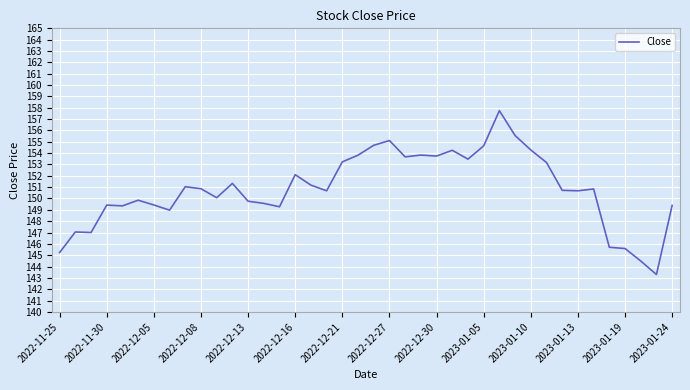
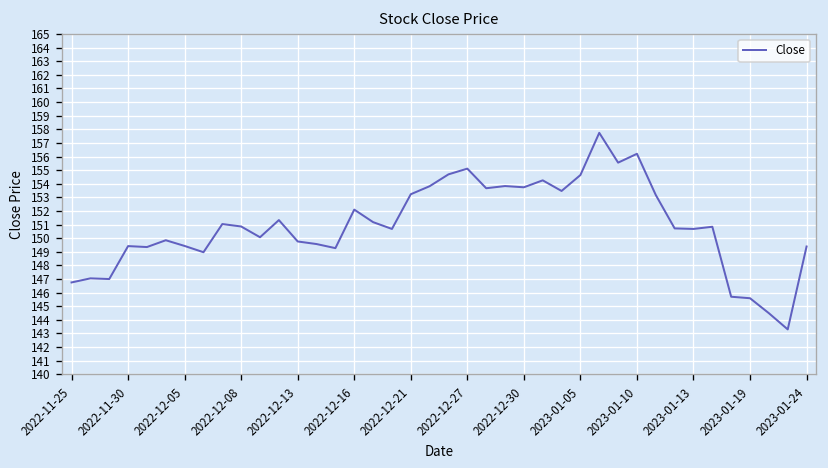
  {
-   "2022-11-25": 145.2,
+   "2022-11-25": 146.8,
    "2022-11-30": 149.4,
    "2022-12-05": 149.4,
    "2022-12-08": 150.9,
    "2022-12-13": 149.8,
    "2022-12-16": 152.1,
    "2022-12-21": 153.2,
    "2022-12-27": 155.1,
    "2022-12-30": 153.7,
    "2023-01-05": 154.6,
-   "2023-01-10": 154.3,
+   "2023-01-10": 156.2,
    "2023-01-13": 150.7,
    "2023-01-19": 145.6,
    "2023-01-24": 149.4
  }
